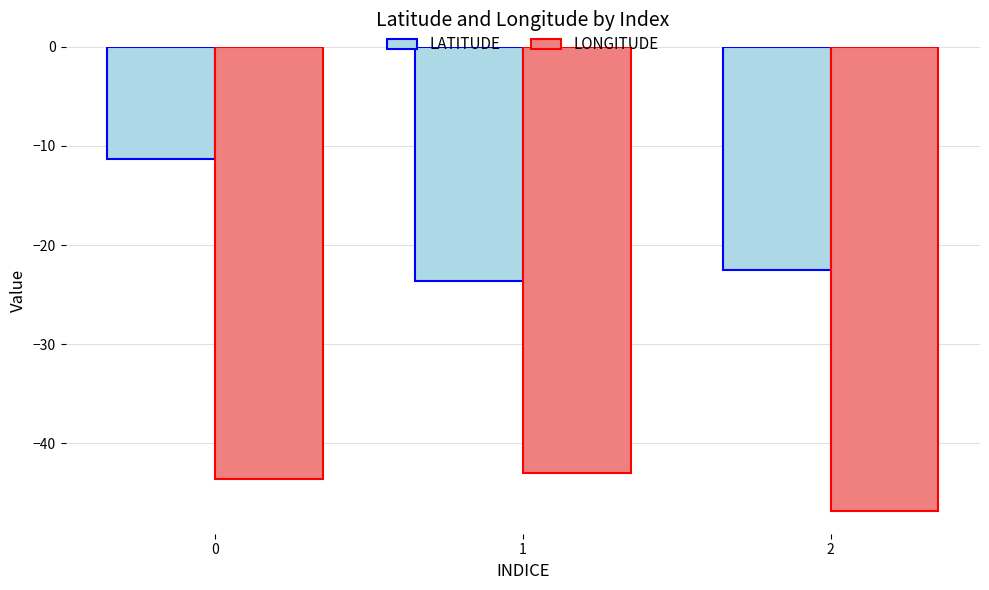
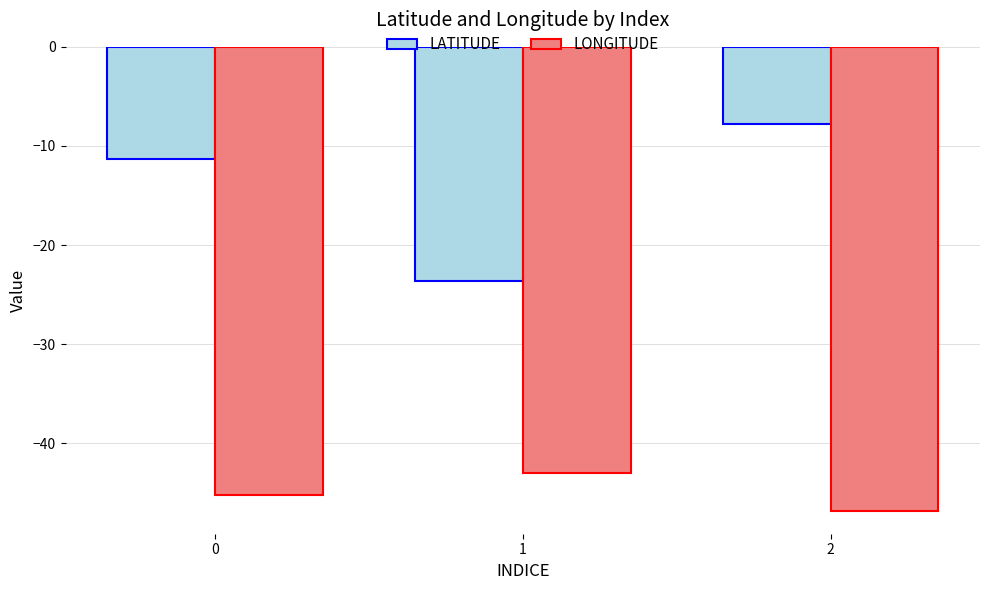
  {
    "LATITUDE": {
      "0": -11,
      "1": -24,
-     "2": -23
+     "2": -8
    },
    "LONGITUDE": {
-     "0": -44,
+     "0": -45,
      "1": -43,
      "2": -47
    }
  }
